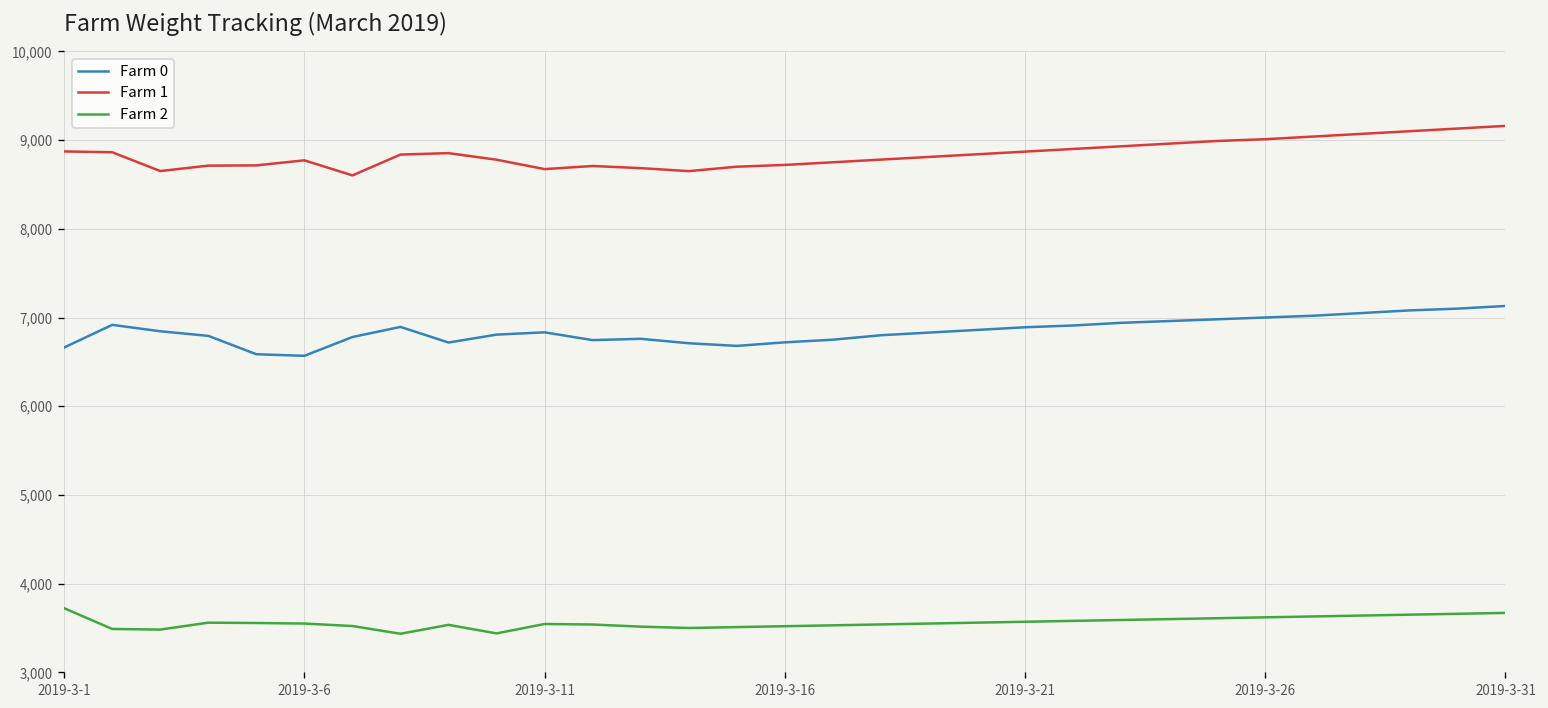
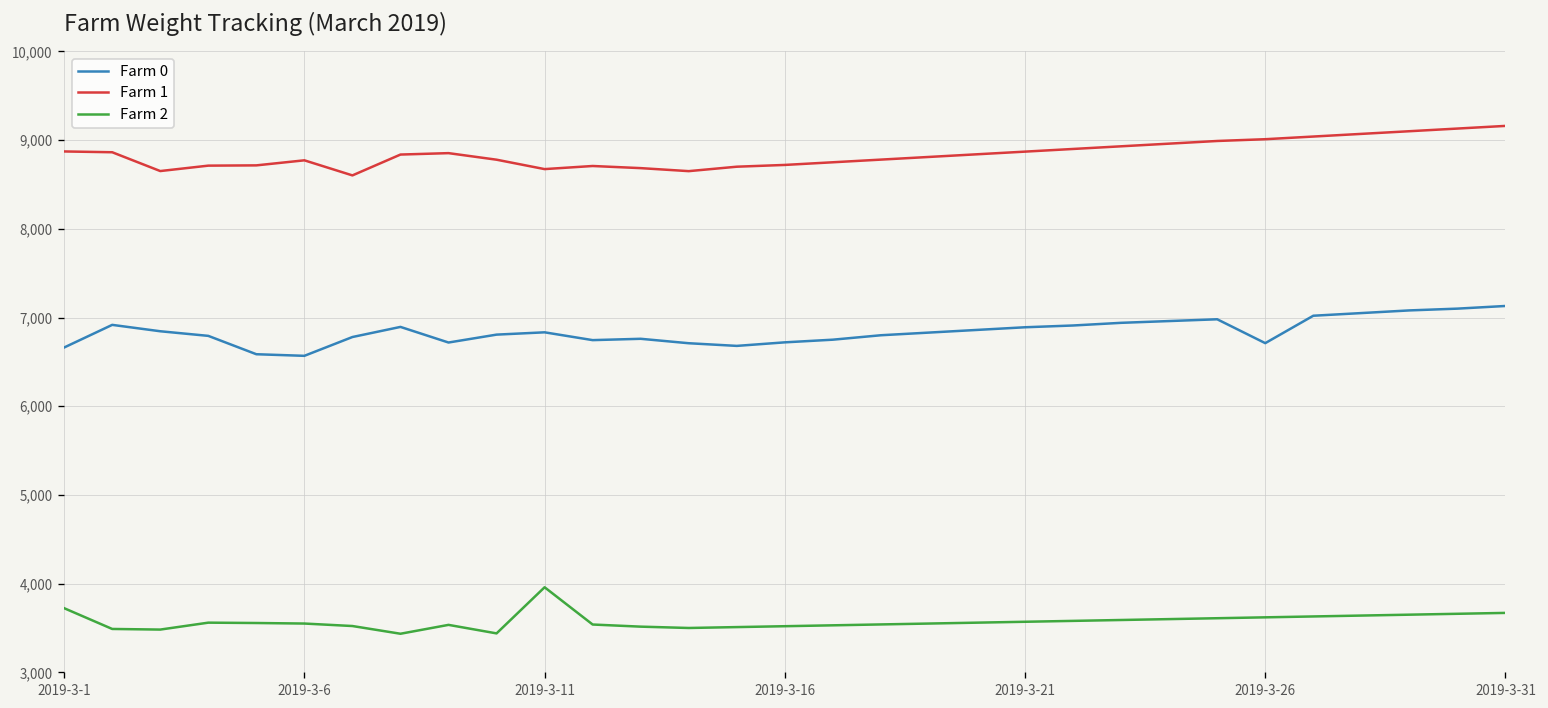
  {
    "Farm 0": {
      "2019-3-1": "6,700",
      "2019-3-6": "6,600",
      "2019-3-11": "6,800",
      "2019-3-16": "6,700",
      "2019-3-21": "6,900",
-     "2019-3-26": "7,000",
+     "2019-3-26": "6,700",
      "2019-3-31": "7,100"
    },
    "Farm 1": {
      "2019-3-1": "8,900",
      "2019-3-6": "8,800",
      "2019-3-11": "8,700",
      "2019-3-16": "8,700",
      "2019-3-21": "8,900",
      "2019-3-26": "9,000",
      "2019-3-31": "9,200"
    },
    "Farm 2": {
      "2019-3-1": "3,700",
      "2019-3-6": "3,600",
-     "2019-3-11": "3,500",
+     "2019-3-11": "4,000",
      "2019-3-16": "3,500",
      "2019-3-21": "3,600",
      "2019-3-26": "3,600",
      "2019-3-31": "3,700"
    }
  }
